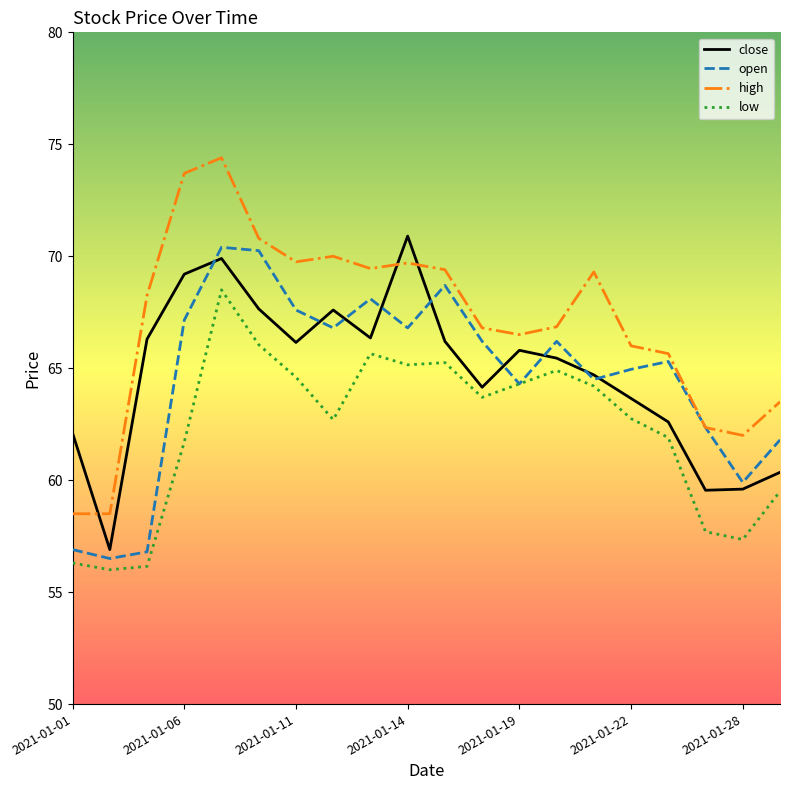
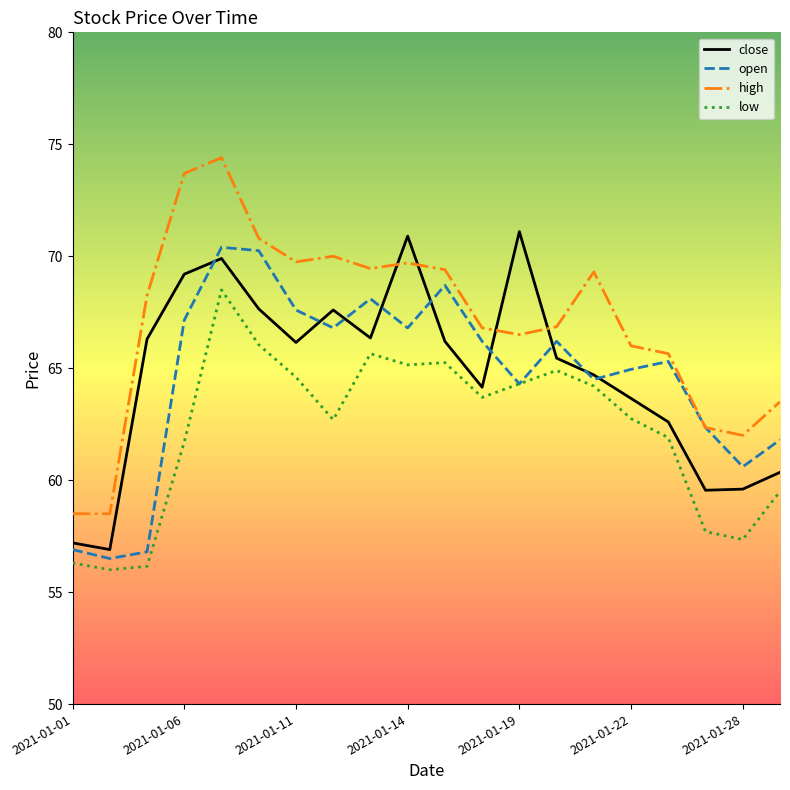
  {
    "close": {
-     "2021-01-01": 62.1,
+     "2021-01-01": 57.2,
      "2021-01-06": 69.2,
      "2021-01-11": 66.2,
      "2021-01-14": 70.9,
-     "2021-01-19": 65.8,
+     "2021-01-19": 71.1,
      "2021-01-22": 63.7,
      "2021-01-28": 59.6
    },
    "open": {
      "2021-01-01": 56.9,
      "2021-01-06": 67.2,
      "2021-01-11": 67.6,
      "2021-01-14": 66.8,
      "2021-01-22": 65.0,
-     "2021-01-28": 59.9
+     "2021-01-28": 60.6
    },
    "high": {
      "2021-01-01": 58.5,
      "2021-01-06": 73.7,
      "2021-01-11": 69.8,
      "2021-01-14": 69.7,
      "2021-01-19": 66.5,
      "2021-01-22": 66.0,
      "2021-01-28": 62.0
    },
    "low": {
      "2021-01-01": 56.3,
      "2021-01-06": 61.7,
      "2021-01-11": 64.6,
      "2021-01-14": 65.2,
      "2021-01-22": 62.8,
      "2021-01-28": 57.4
    }
  }
